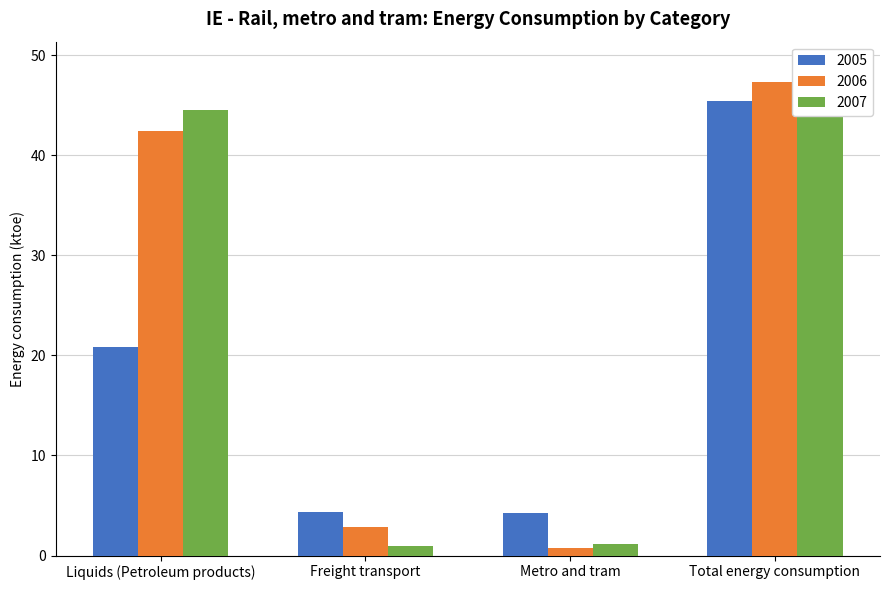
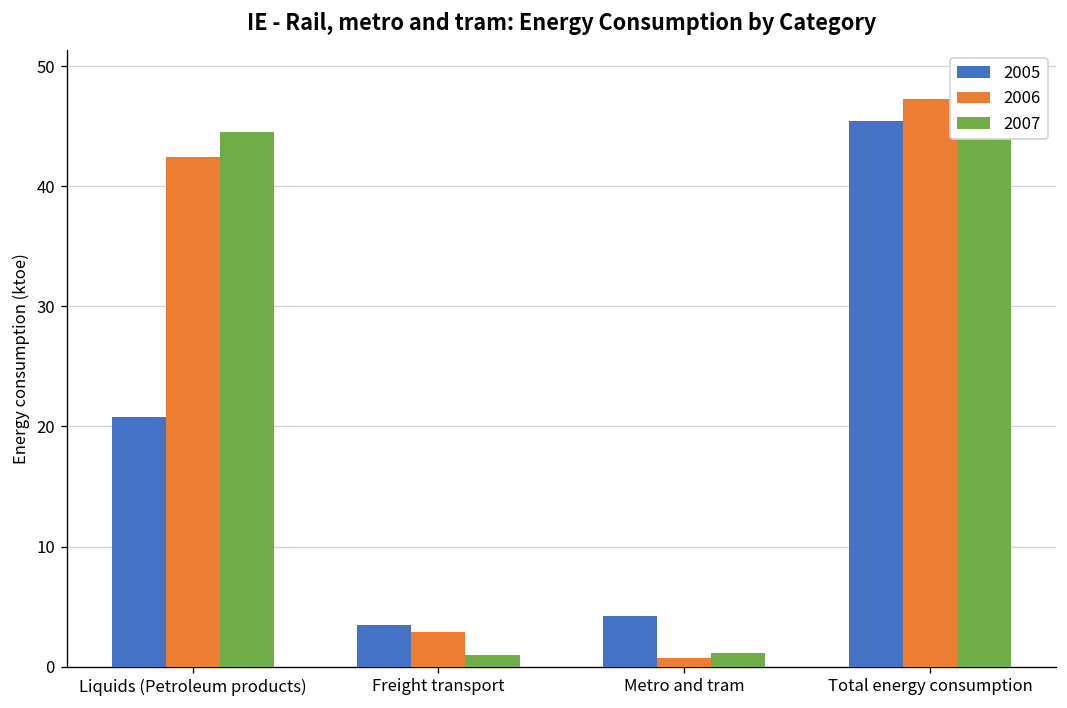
  {
    "2005": {
      "Liquids (Petroleum products)": 20.8,
-     "Freight transport": 4.4,
+     "Freight transport": 3.5,
      "Metro and tram": 4.2,
      "Total energy consumption": 45.4
    },
    "2006": {
      "Liquids (Petroleum products)": 42.4,
      "Freight transport": 2.9,
      "Metro and tram": 0.7,
      "Total energy consumption": 47.3
    },
    "2007": {
      "Liquids (Petroleum products)": 44.5,
      "Freight transport": 0.9,
      "Metro and tram": 1.1
    }
  }
